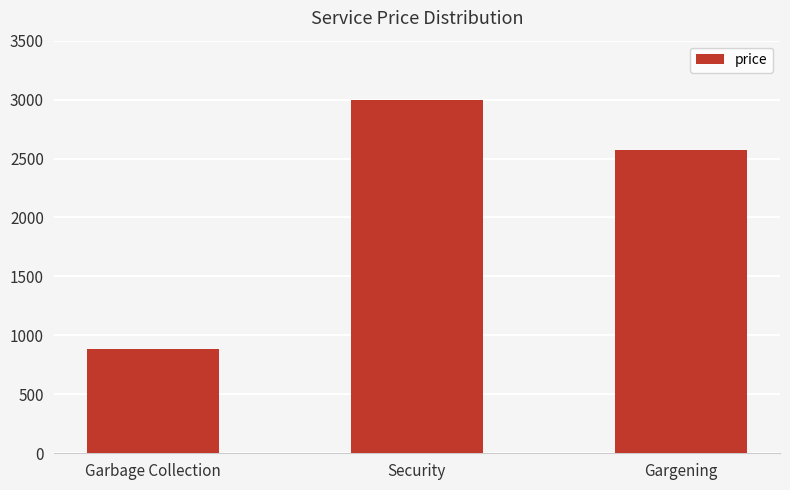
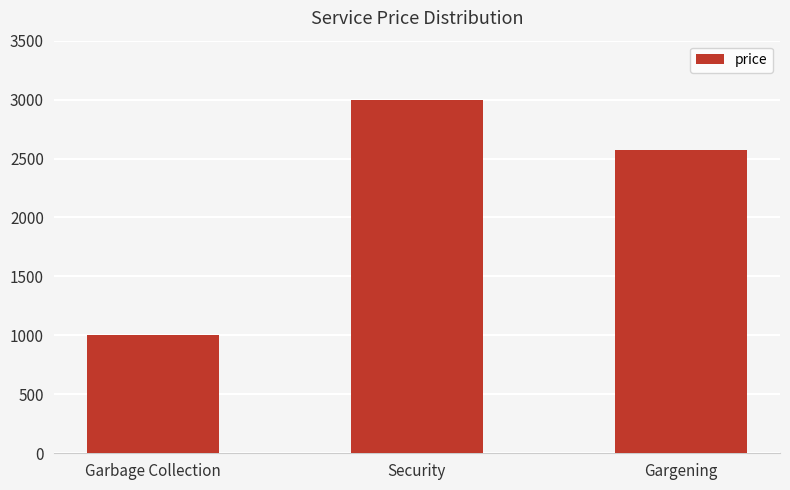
  {
-   "Garbage Collection": 890,
+   "Garbage Collection": 1000,
    "Security": 3000,
    "Gargening": 2570
  }
